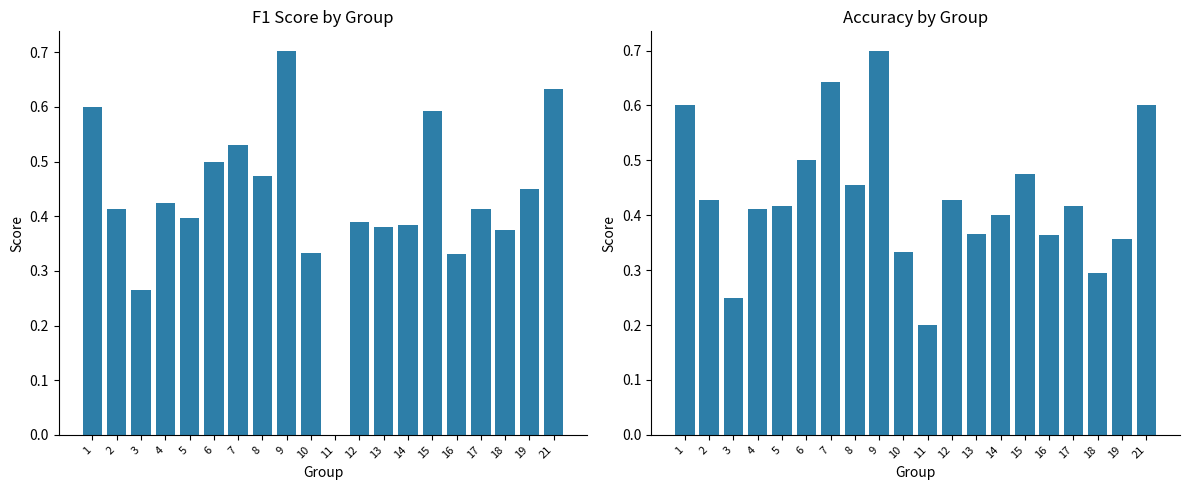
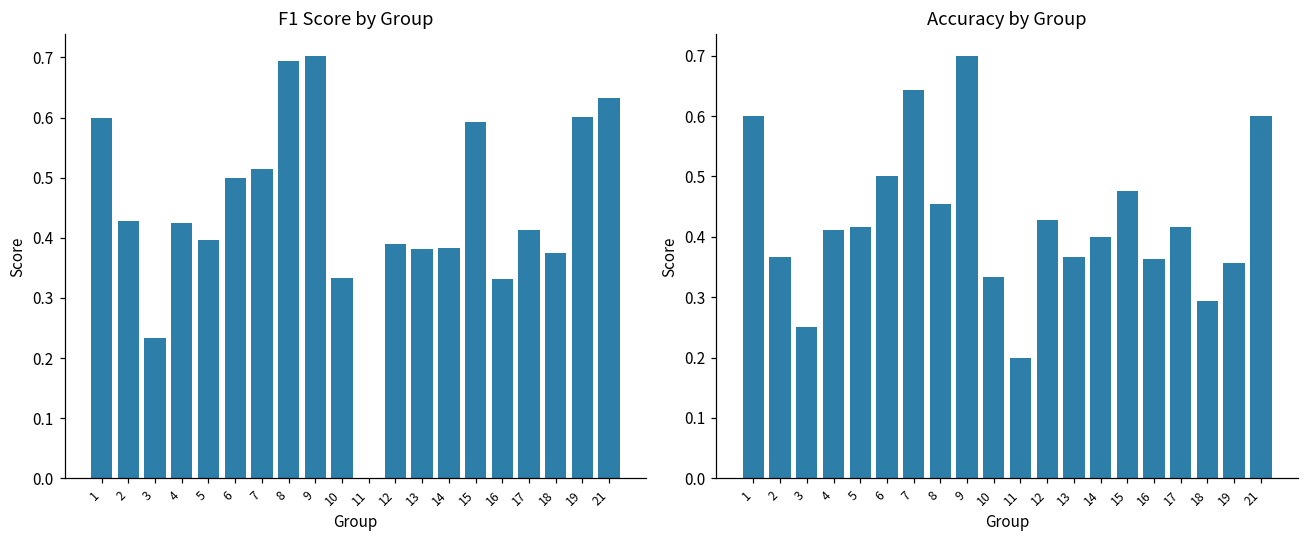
  {
    "F1 Score by Group": {
      "1": 0.60,
-     "2": 0.41,
-     "3": 0.27,
+     "2": 0.43,
+     "3": 0.23,
      "4": 0.42,
      "5": 0.40,
      "6": 0.50,
-     "7": 0.53,
-     "8": 0.47,
+     "7": 0.51,
+     "8": 0.69,
      "9": 0.70,
      "10": 0.33,
      "11": 0.00,
      "12": 0.39,
      "13": 0.38,
      "14": 0.38,
      "15": 0.59,
      "16": 0.33,
      "17": 0.41,
      "18": 0.38,
-     "19": 0.45,
+     "19": 0.60,
      "21": 0.63
    },
    "Accuracy by Group": {
      "1": 0.60,
-     "2": 0.43,
+     "2": 0.37,
      "3": 0.25,
      "4": 0.41,
      "5": 0.42,
      "6": 0.50,
      "7": 0.64,
      "8": 0.45,
      "9": 0.70,
      "10": 0.33,
      "11": 0.20,
      "12": 0.43,
      "13": 0.37,
      "14": 0.40,
      "15": 0.48,
      "16": 0.36,
      "17": 0.42,
      "18": 0.29,
      "19": 0.36,
      "21": 0.60
    }
  }
